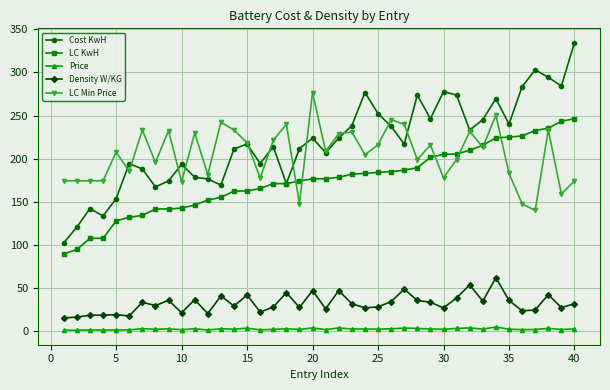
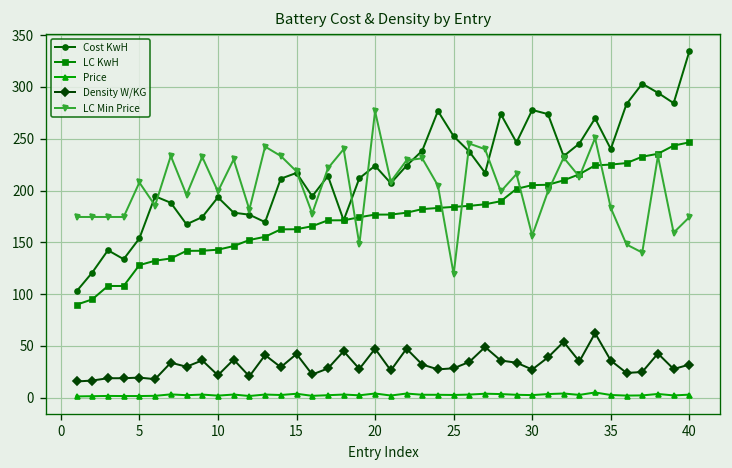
  {
    "LC Min Price": {
      "5": 210,
-     "10": 170,
+     "10": 200,
      "20": 280,
-     "25": 220,
-     "30": 180,
+     "25": 120,
+     "30": 160,
      "35": 180,
      "40": 170
    }
  }
